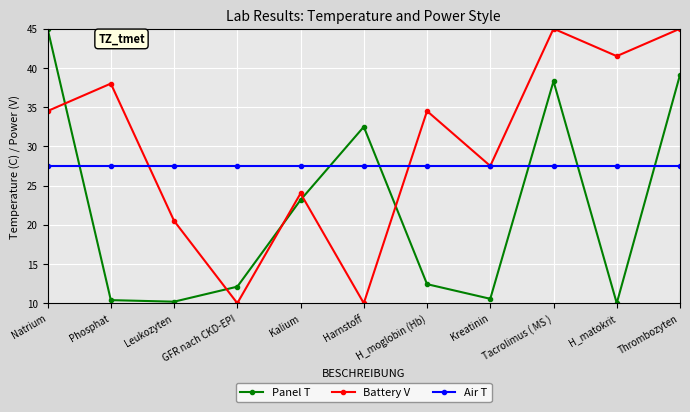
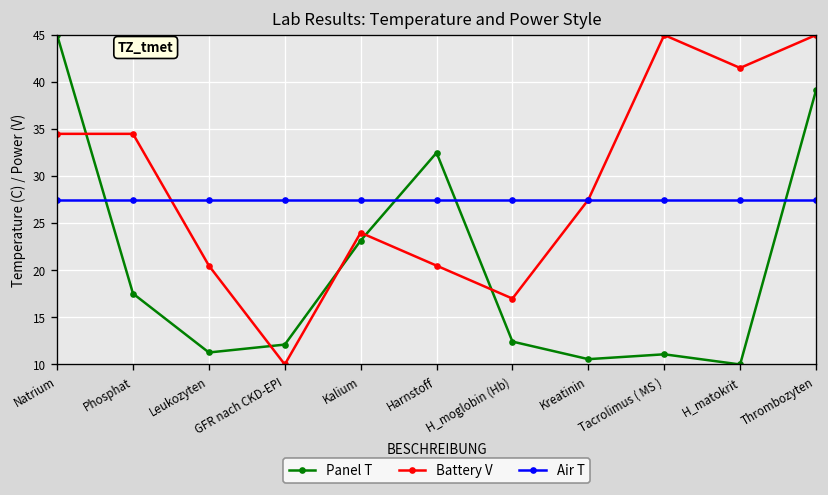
  {
    "Panel T": {
      "Natrium": 45,
-     "Phosphat": 10,
-     "Leukozyten": 10,
+     "Phosphat": 18,
+     "Leukozyten": 11,
      "GFR nach CKD-EPI": 12,
      "Kalium": 23,
      "Harnstoff": 32,
      "H_moglobin (Hb)": 12,
      "Kreatinin": 11,
-     "Tacrolimus ( MS )": 38,
+     "Tacrolimus ( MS )": 11,
      "H_matokrit": 10,
      "Thrombozyten": 39
    },
    "Battery V": {
      "Natrium": 35,
-     "Phosphat": 38,
+     "Phosphat": 35,
      "Leukozyten": 21,
      "GFR nach CKD-EPI": 10,
      "Kalium": 24,
-     "Harnstoff": 10,
-     "H_moglobin (Hb)": 35,
+     "Harnstoff": 21,
+     "H_moglobin (Hb)": 17,
      "Tacrolimus ( MS )": 45,
      "H_matokrit": 42,
      "Thrombozyten": 45
    },
    "Air T": {
      "Natrium": 28,
      "Phosphat": 28,
      "Leukozyten": 28,
      "GFR nach CKD-EPI": 28,
      "Kalium": 28,
      "Harnstoff": 28,
      "H_moglobin (Hb)": 28,
      "Tacrolimus ( MS )": 28,
      "H_matokrit": 28,
      "Thrombozyten": 28
    }
  }
